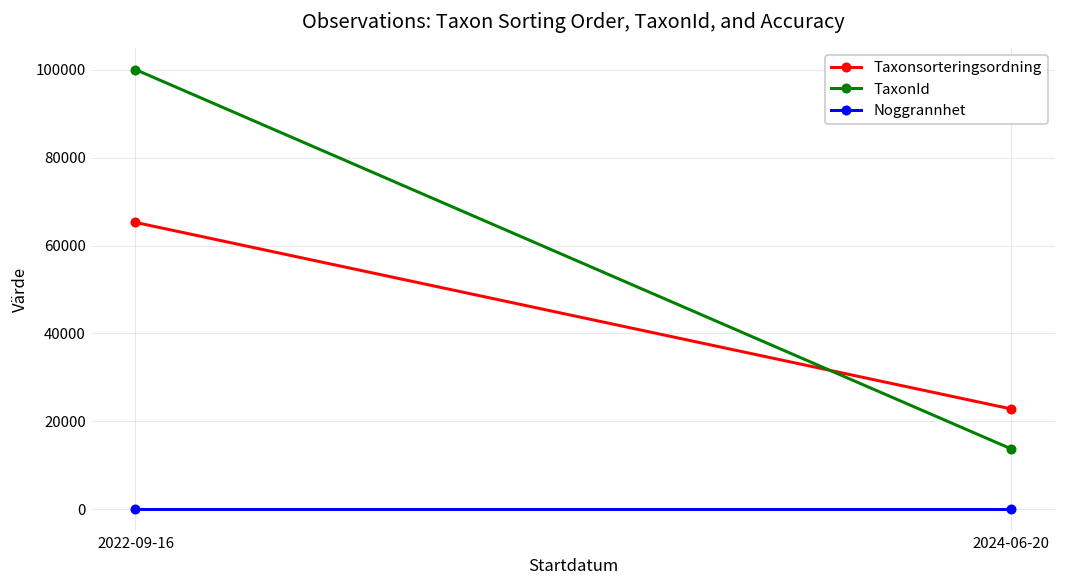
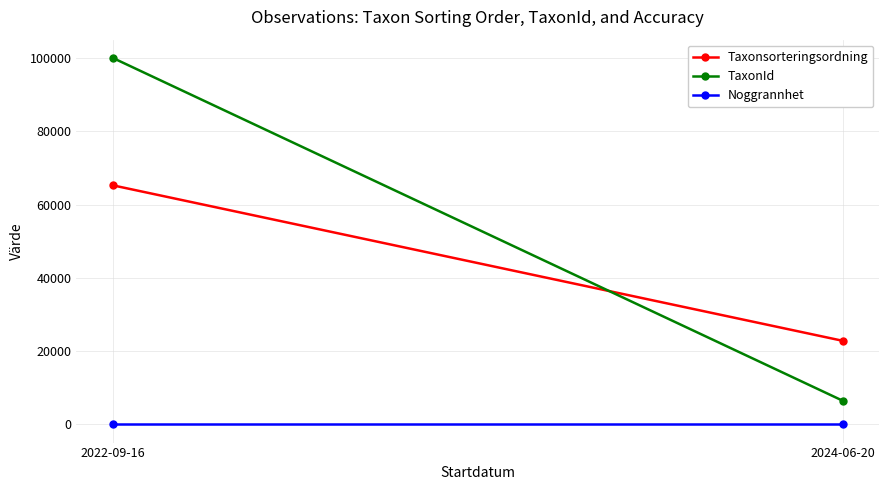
  {
    "Taxonsorteringsordning": {
      "2022-09-16": 65000,
      "2024-06-20": 23000
    },
    "TaxonId": {
      "2022-09-16": 100000,
-     "2024-06-20": 14000
+     "2024-06-20": 6000
    },
    "Noggrannhet": {
      "2022-09-16": 0,
      "2024-06-20": 0
    }
  }
